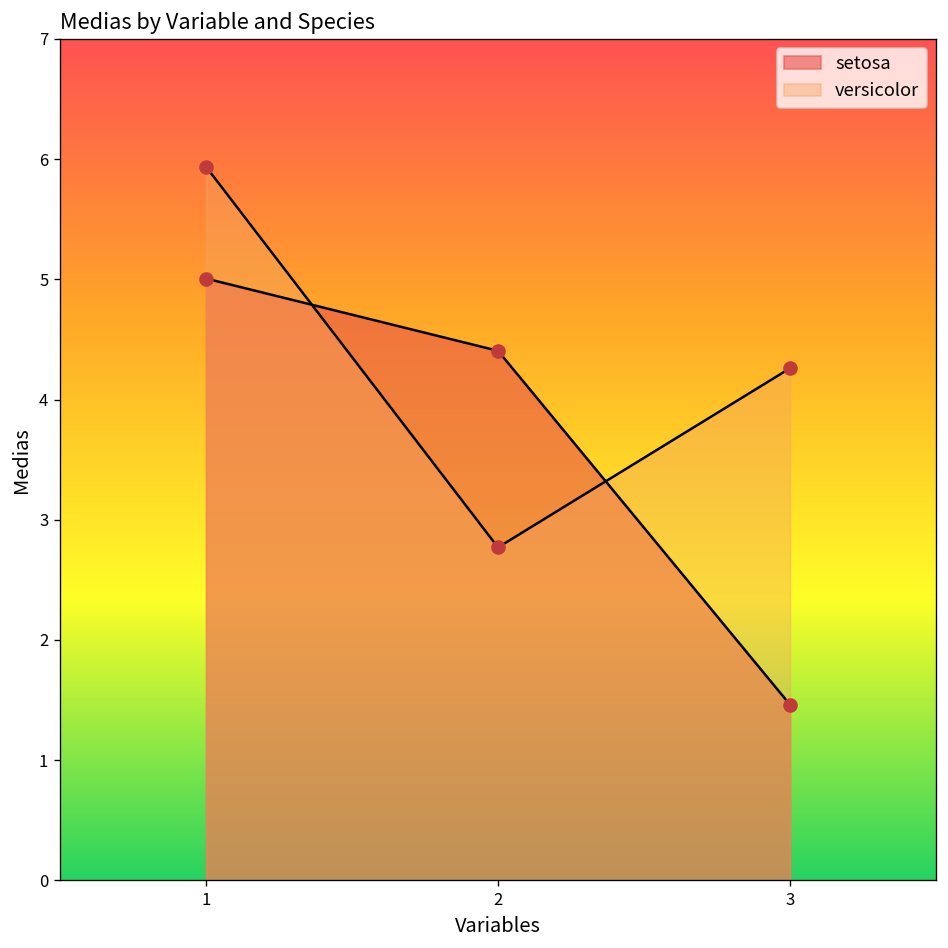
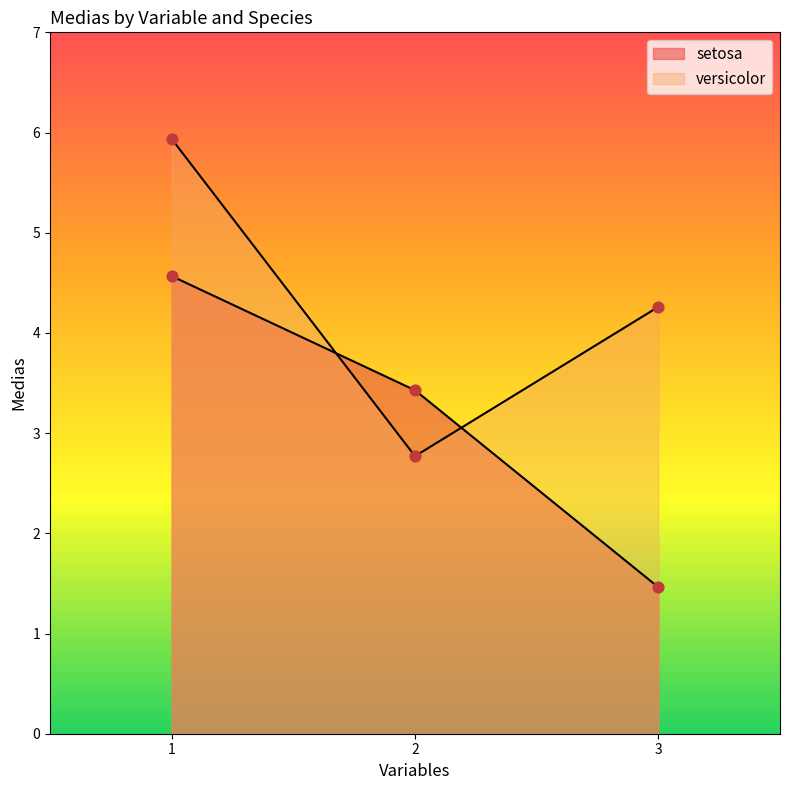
  {
    "setosa": {
-     "1": 5.01,
-     "2": 4.41,
+     "1": 4.57,
+     "2": 3.43,
      "3": 1.46
    },
    "versicolor": {
      "1": 5.94,
      "2": 2.77,
      "3": 4.26
    }
  }
